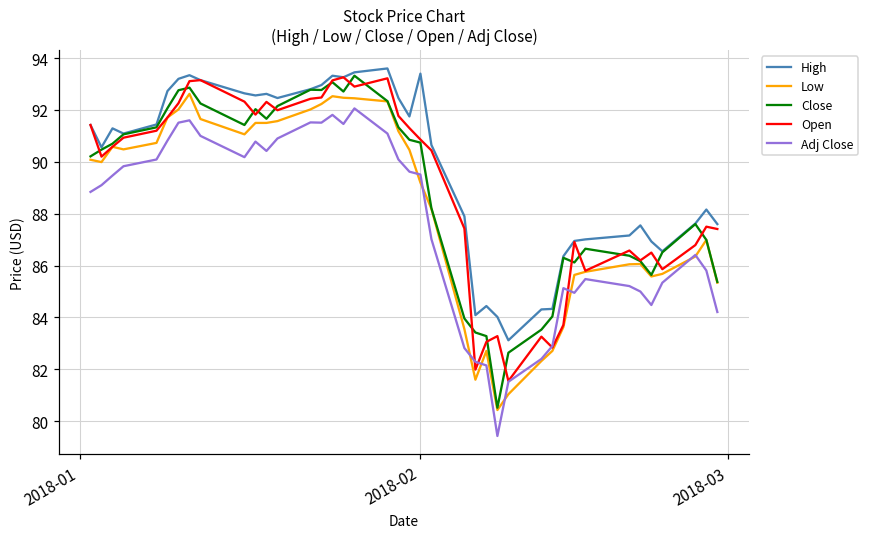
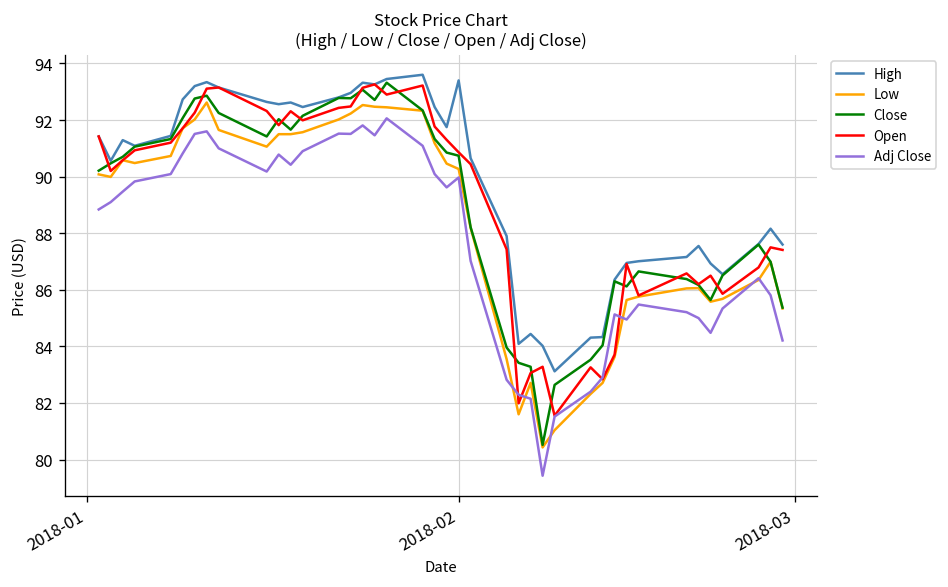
  {
    "High": {
      "2018-02": 93.4
    },
    "Low": {
-     "2018-02": 89.2
+     "2018-02": 90.3
    },
    "Close": {
      "2018-02": 90.7
    },
    "Open": {
      "2018-02": 90.9
    },
    "Adj Close": {
-     "2018-02": 89.5
+     "2018-02": 90.0
    }
  }
